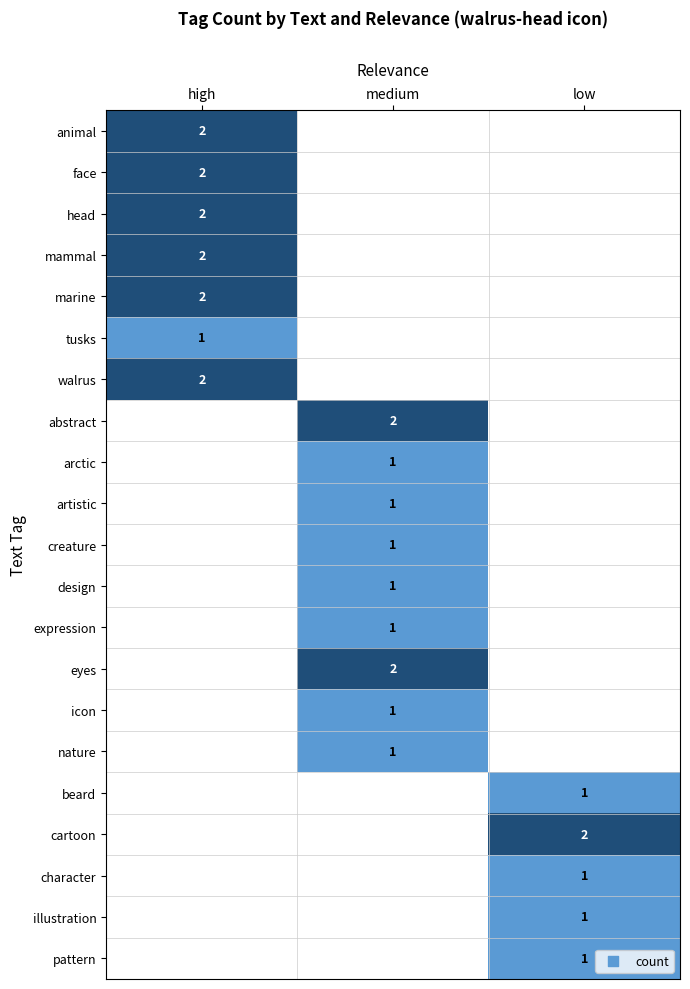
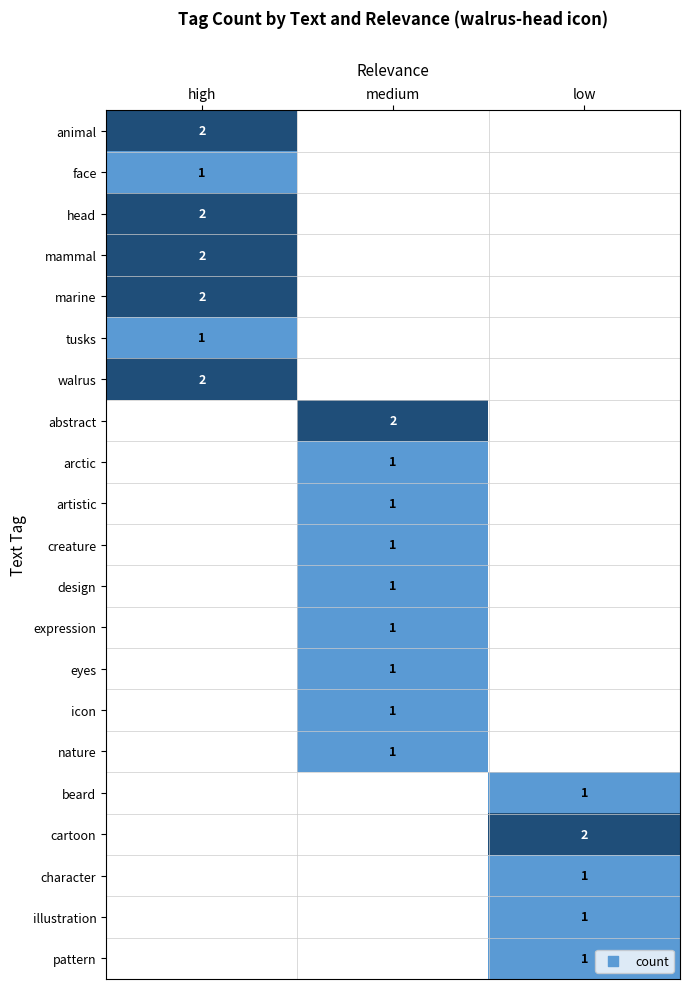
  {
    "animal": {
      "high": 2
    },
    "face": {
-     "high": 2
+     "high": 1
    },
    "head": {
      "high": 2
    },
    "mammal": {
      "high": 2
    },
    "marine": {
      "high": 2
    },
    "tusks": {
      "high": 1
    },
    "walrus": {
      "high": 2
    },
    "abstract": {
      "medium": 2
    },
    "arctic": {
      "medium": 1
    },
    "artistic": {
      "medium": 1
    },
    "creature": {
      "medium": 1
    },
    "design": {
      "medium": 1
    },
    "expression": {
      "medium": 1
    },
    "eyes": {
-     "medium": 2
+     "medium": 1
    },
    "icon": {
      "medium": 1
    },
    "nature": {
      "medium": 1
    },
    "beard": {
      "low": 1
    },
    "cartoon": {
      "low": 2
    },
    "character": {
      "low": 1
    },
    "illustration": {
      "low": 1
    },
    "pattern": {
      "low": 1
    }
  }
